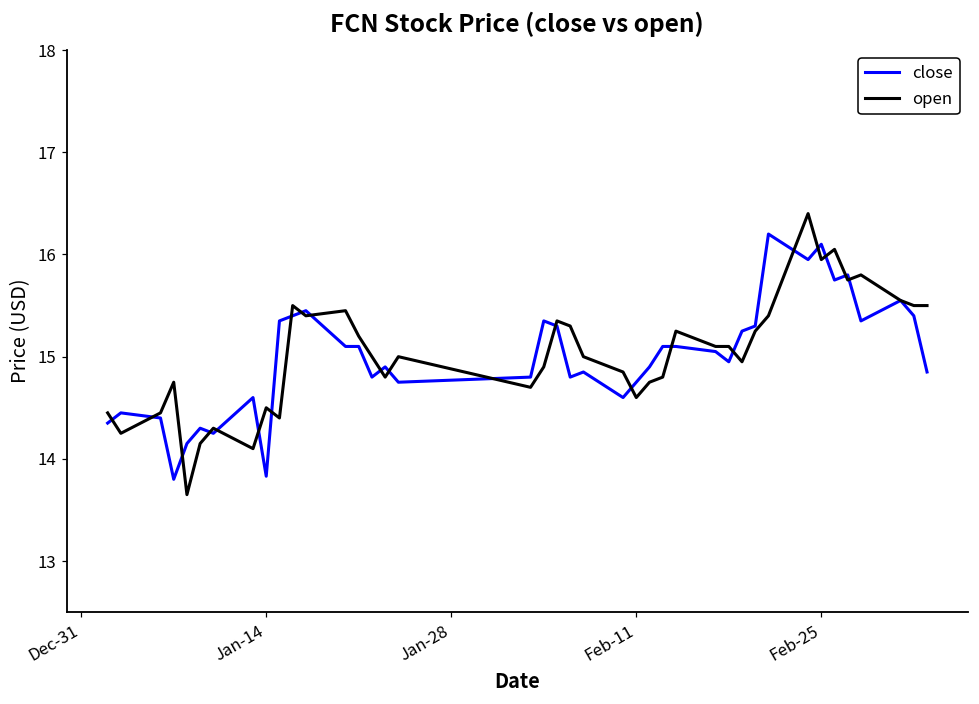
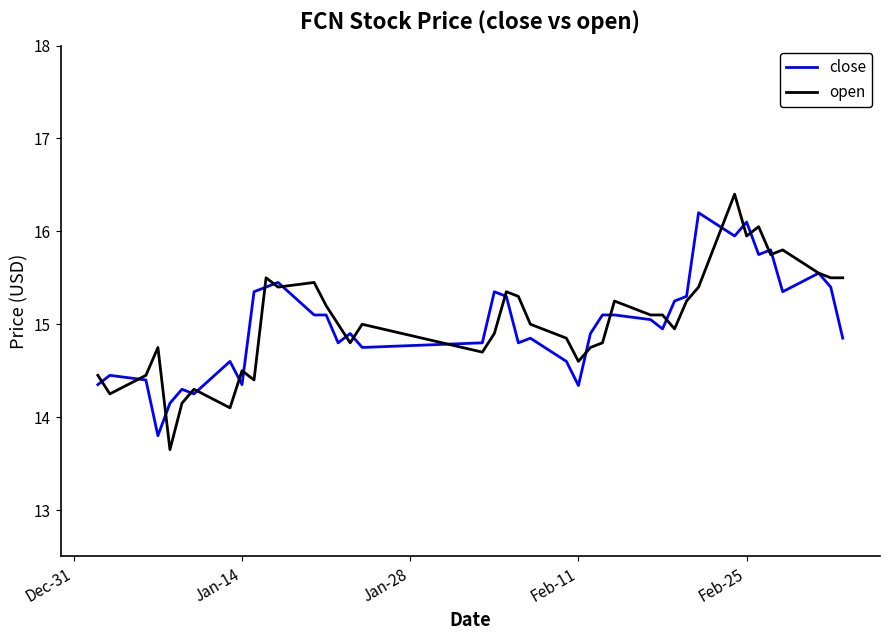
  {
    "close": {
-     "Jan-14": 13.8,
-     "Feb-11": 14.8,
+     "Jan-14": 14.4,
+     "Feb-11": 14.3,
      "Feb-25": 16.1
    },
    "open": {
      "Jan-14": 14.5,
      "Feb-11": 14.6,
      "Feb-25": 16.0
    }
  }
